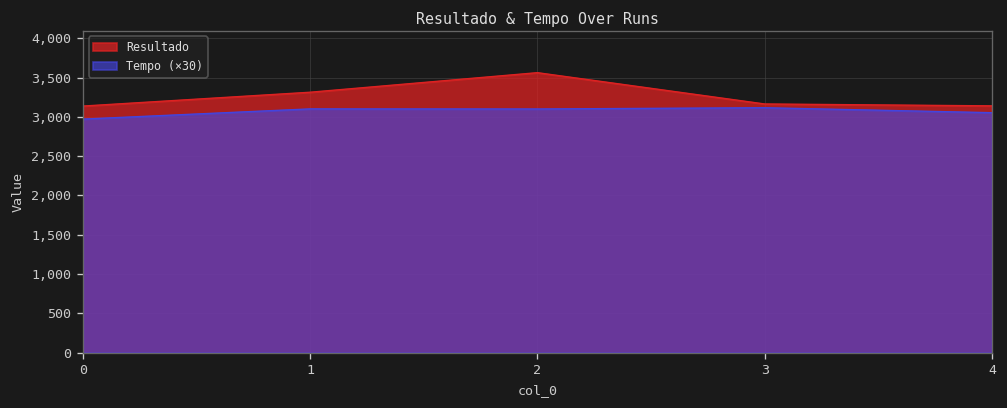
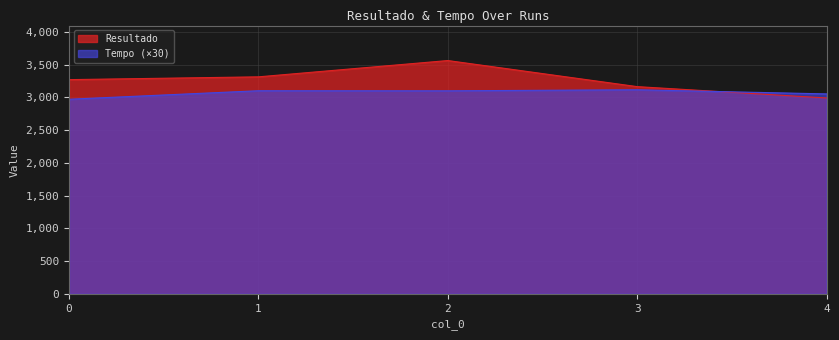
  {
    "Resultado": {
-     "0": "3,100",
+     "0": "3,300",
      "1": "3,300",
      "2": "3,600",
      "3": "3,200",
-     "4": "3,100"
+     "4": "3,000"
    },
    "Tempo (×30)": {
      "0": "3,000",
      "1": "3,100",
      "2": "3,100",
      "3": "3,100",
      "4": "3,100"
    }
  }
